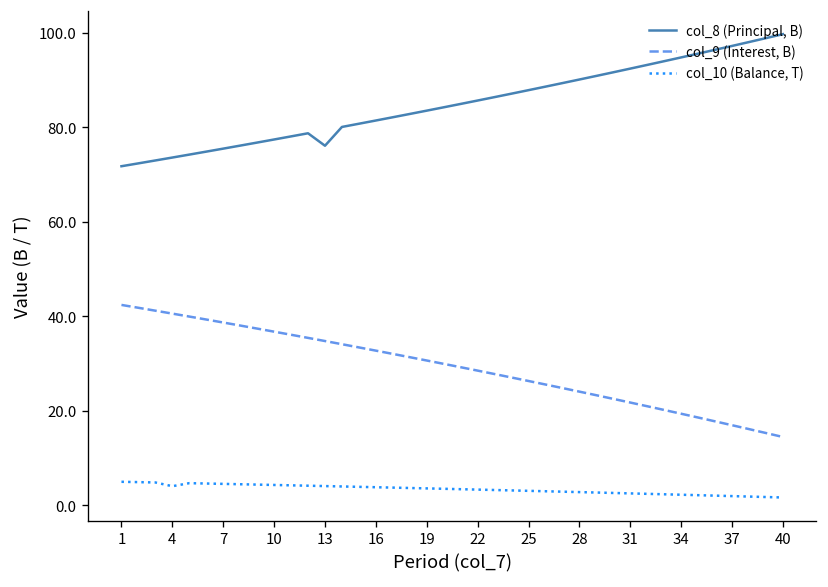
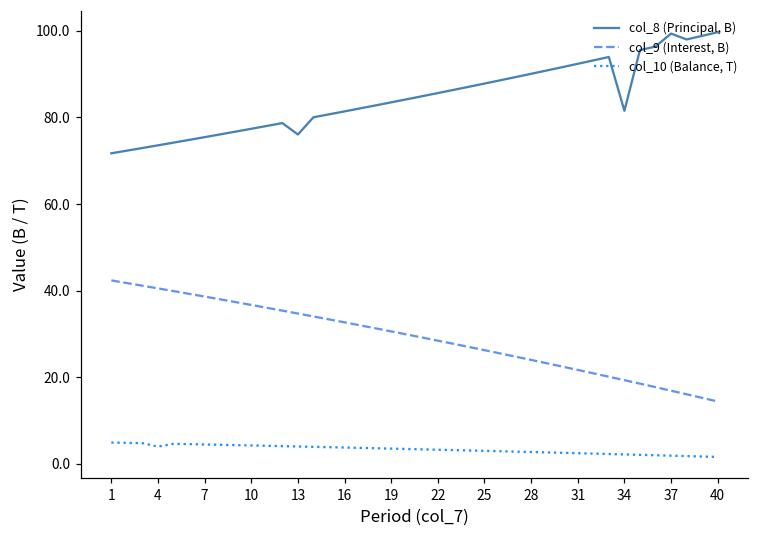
  {
    "col_8 (Principal, B)": {
      "1": 72,
      "4": 74,
      "7": 75,
      "10": 77,
      "13": 76,
      "16": 81,
      "19": 83,
      "22": 86,
      "25": 88,
      "28": 90,
      "31": 92,
-     "34": 95,
-     "37": 97,
+     "34": 82,
+     "37": 99,
      "40": 100
    },
    "col_9 (Interest, B)": {
      "1": 42,
      "4": 41,
      "7": 39,
      "10": 37,
      "13": 35,
      "16": 33,
      "19": 31,
      "22": 28,
      "25": 26,
      "28": 24,
      "31": 22,
      "34": 19,
      "37": 17,
      "40": 14
    },
    "col_10 (Balance, T)": {
      "1": 5,
      "4": 4,
      "7": 4,
      "10": 4,
      "13": 4,
      "16": 4,
      "19": 4,
      "22": 3,
      "25": 3,
      "28": 3,
      "31": 2,
      "34": 2,
      "37": 2,
      "40": 2
    }
  }
